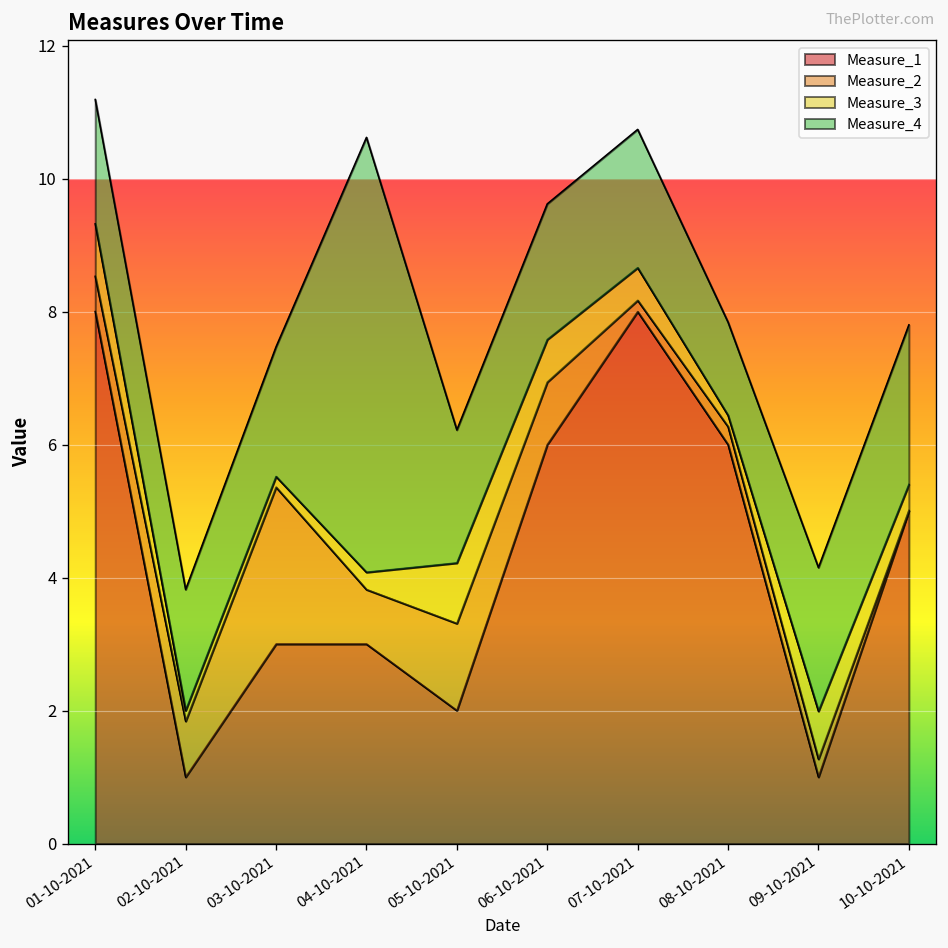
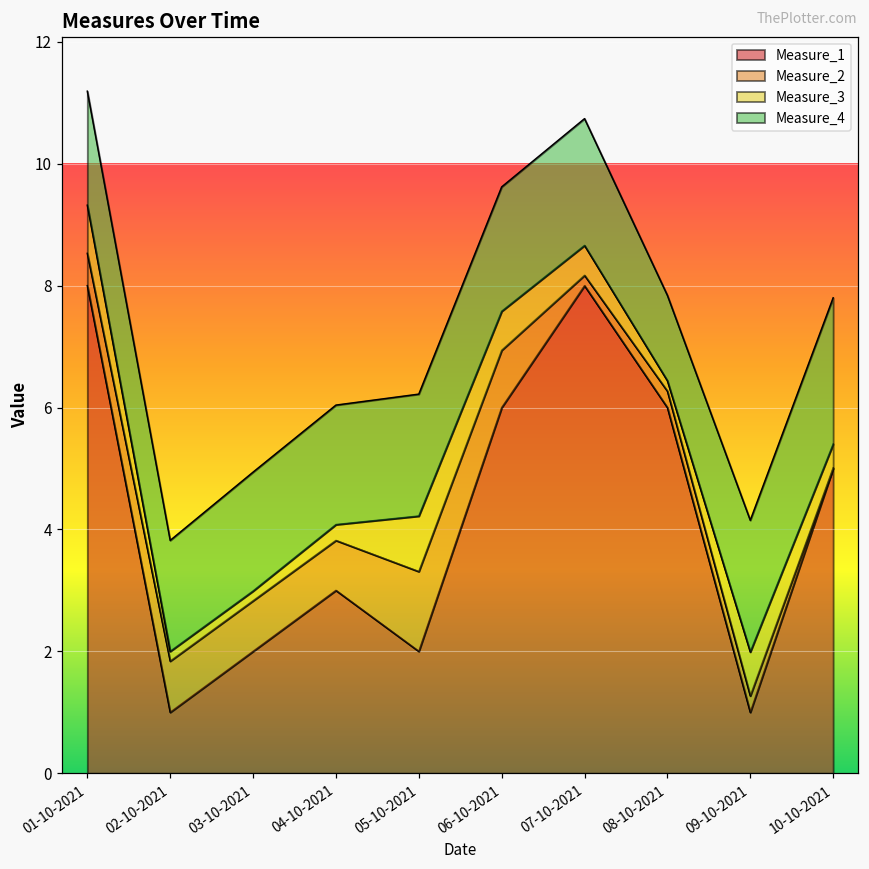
  {
    "Measure_1": {
      "01-10-2021": 8,
      "02-10-2021": 1,
-     "03-10-2021": 3,
+     "03-10-2021": 2,
      "04-10-2021": 3,
      "05-10-2021": 2,
      "06-10-2021": 6,
      "07-10-2021": 8,
      "08-10-2021": 6,
      "09-10-2021": 1
    },
    "Measure_2": {
      "01-10-2021": 0.5,
      "02-10-2021": 0.8,
-     "03-10-2021": 2.4,
+     "03-10-2021": 0.8,
      "04-10-2021": 0.8,
      "05-10-2021": 1.3,
      "06-10-2021": 0.9,
      "07-10-2021": 0.2,
      "08-10-2021": 0.3,
      "09-10-2021": 0.3
    },
    "Measure_3": {
      "01-10-2021": 0.8,
      "02-10-2021": 0.2,
      "03-10-2021": 0.2,
      "04-10-2021": 0.3,
      "05-10-2021": 0.9,
      "06-10-2021": 0.6,
      "07-10-2021": 0.5,
      "08-10-2021": 0.2,
      "09-10-2021": 0.7,
      "10-10-2021": 0.4
    },
    "Measure_4": {
      "01-10-2021": 1.9,
      "02-10-2021": 1.8,
      "03-10-2021": 2.0,
-     "04-10-2021": 6.5,
+     "04-10-2021": 2.0,
      "05-10-2021": 2.0,
      "06-10-2021": 2.0,
      "07-10-2021": 2.1,
      "08-10-2021": 1.4,
      "09-10-2021": 2.2,
      "10-10-2021": 2.4
    }
  }
